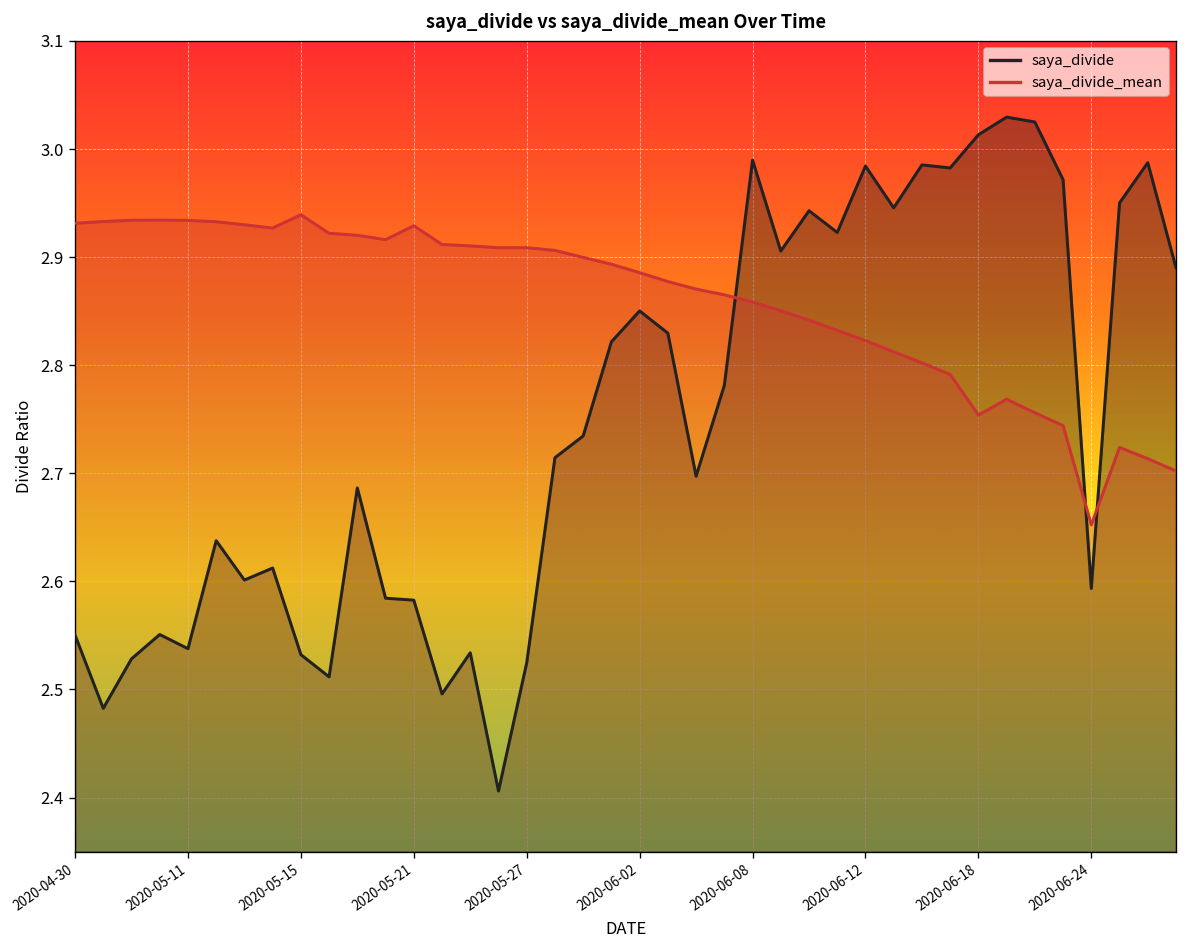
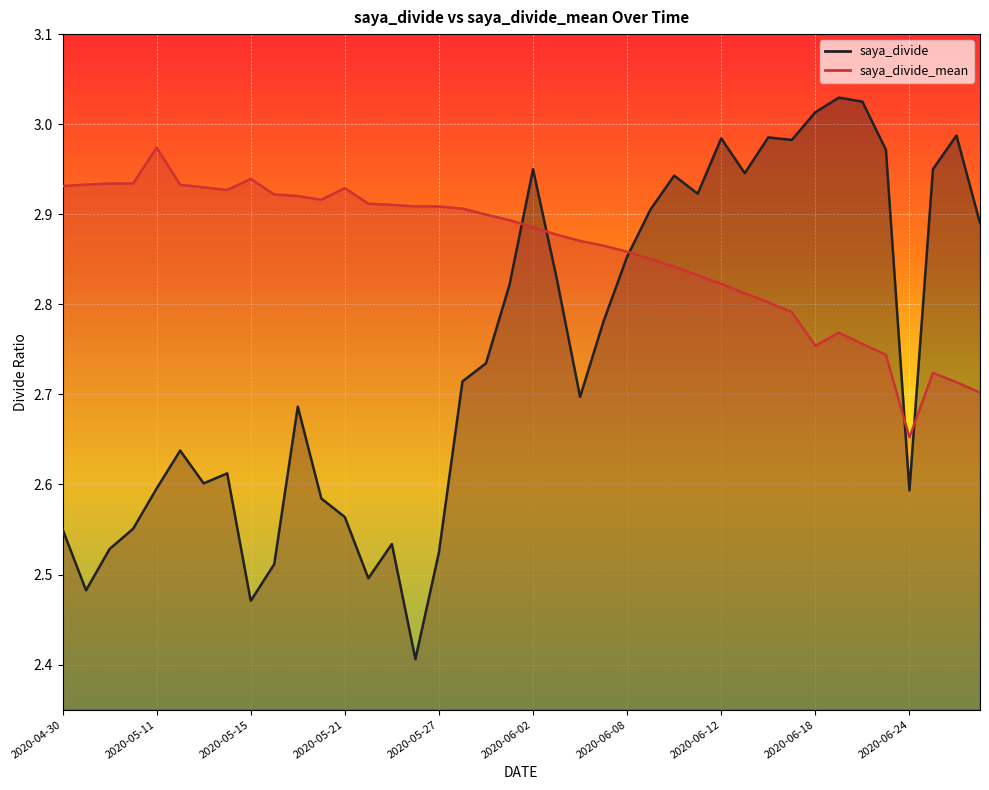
  {
    "saya_divide": {
      "2020-04-30": 2.55,
-     "2020-05-11": 2.54,
-     "2020-05-15": 2.53,
-     "2020-05-21": 2.58,
+     "2020-05-11": 2.60,
+     "2020-05-15": 2.47,
+     "2020-05-21": 2.56,
      "2020-05-27": 2.52,
-     "2020-06-02": 2.85,
-     "2020-06-08": 2.99,
+     "2020-06-02": 2.95,
+     "2020-06-08": 2.85,
      "2020-06-12": 2.98,
      "2020-06-18": 3.01,
      "2020-06-24": 2.59
    },
    "saya_divide_mean": {
      "2020-04-30": 2.93,
-     "2020-05-11": 2.93,
+     "2020-05-11": 2.97,
      "2020-05-15": 2.94,
      "2020-05-21": 2.93,
      "2020-05-27": 2.91,
      "2020-06-02": 2.89,
      "2020-06-08": 2.86,
      "2020-06-12": 2.82,
      "2020-06-18": 2.75,
      "2020-06-24": 2.65
    }
  }
